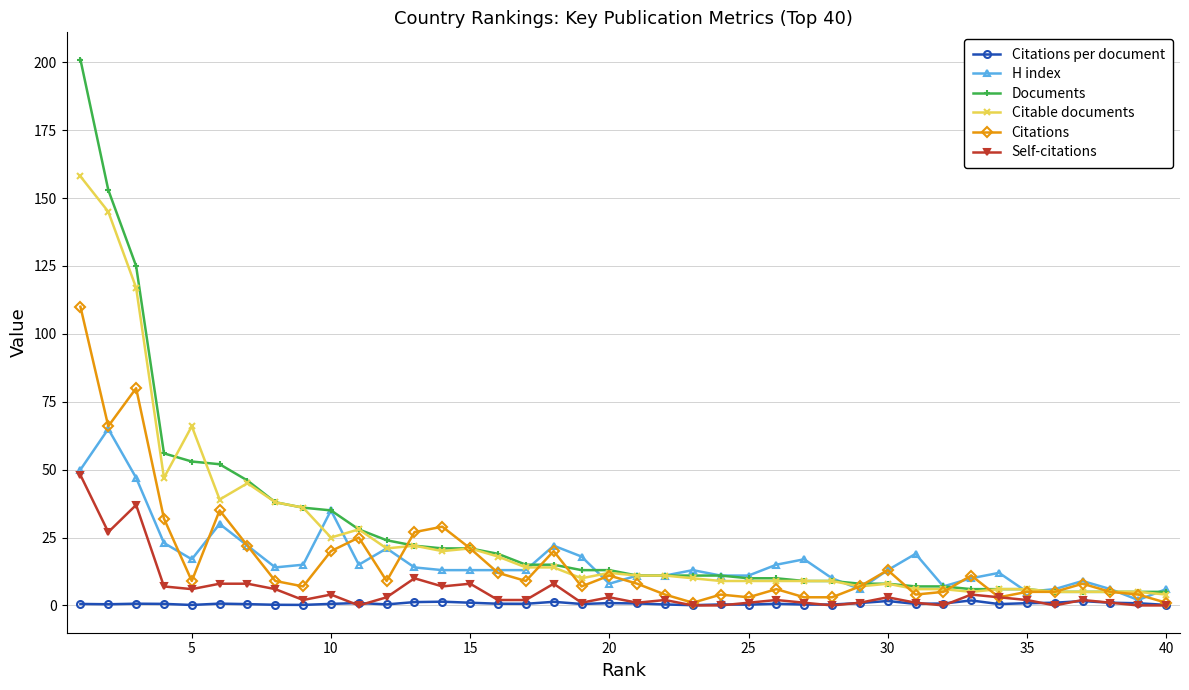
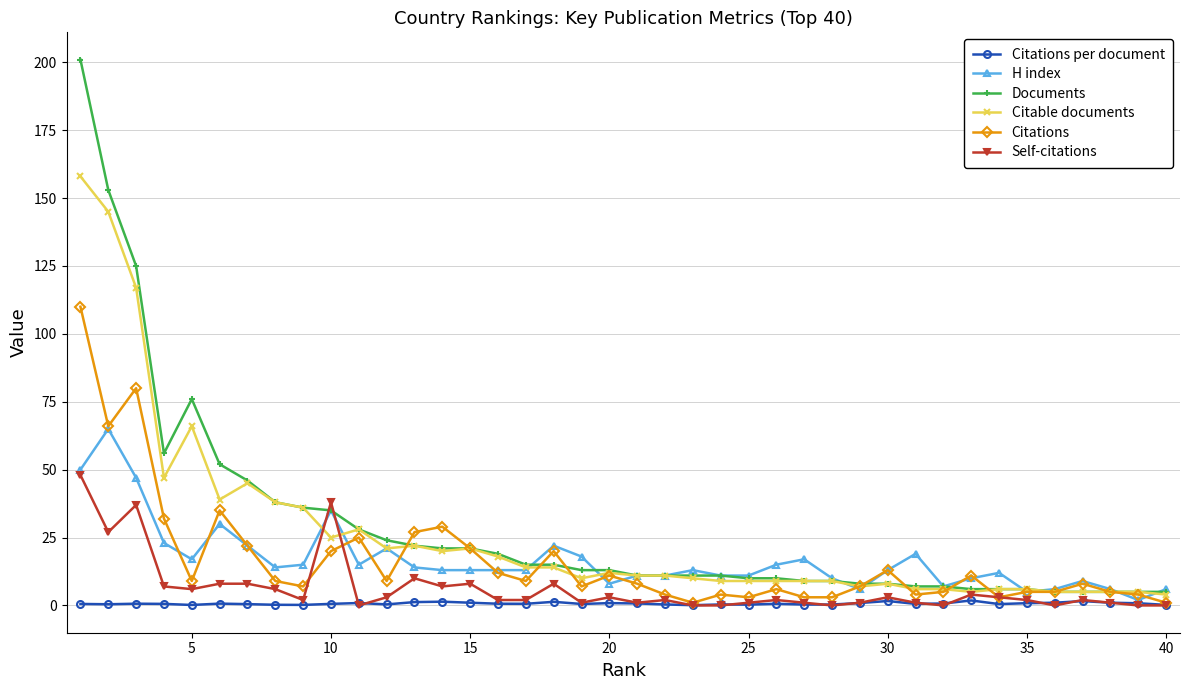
  {
    "Citations per document": {
      "5": 0,
      "10": 1,
      "15": 1,
      "20": 1,
      "30": 2,
      "35": 1
    },
    "H index": {
      "5": 17,
      "15": 13,
      "20": 8,
      "25": 11,
      "40": 6
    },
    "Documents": {
-     "5": 53,
+     "5": 76,
      "20": 13,
      "25": 10,
      "40": 5
    },
    "Citable documents": {
      "5": 66,
      "10": 25,
      "20": 12,
      "25": 9,
      "40": 4
    },
    "Citations": {
      "5": 9,
      "10": 20,
      "20": 11,
      "25": 3
    },
    "Self-citations": {
      "5": 6,
-     "10": 4,
+     "10": 38,
      "15": 8,
      "20": 3,
      "30": 3,
      "35": 2
    }
  }
